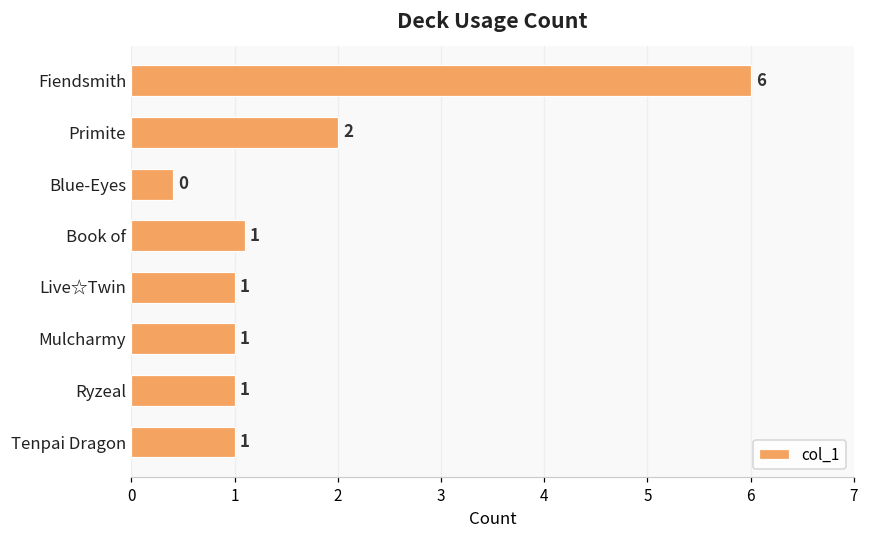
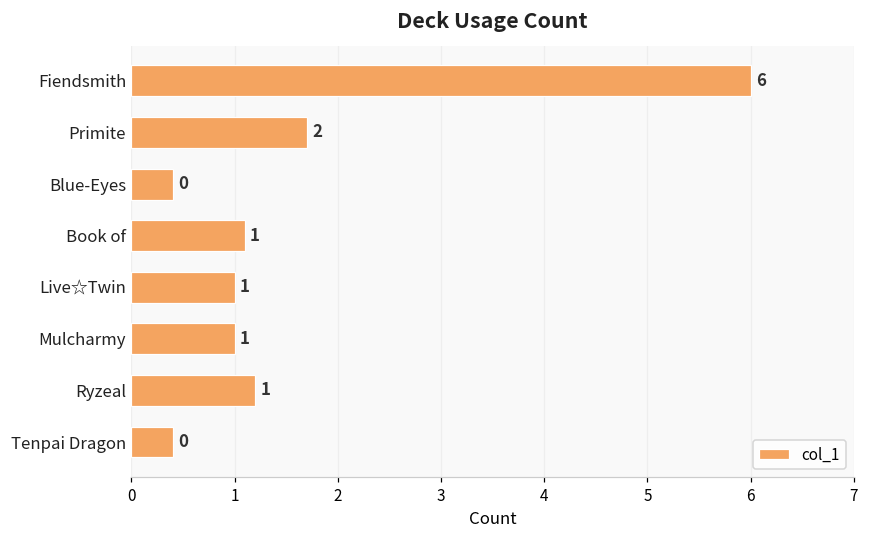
  {
    "Fiendsmith": 6,
-   "Primite": 2.0,
+   "Primite": 1.7,
    "Blue-Eyes": 0,
    "Book of": 1,
    "Live☆Twin": 1,
    "Mulcharmy": 1,
-   "Ryzeal": 1.0,
-   "Tenpai Dragon": 1
+   "Ryzeal": 1.2,
+   "Tenpai Dragon": 0
  }
